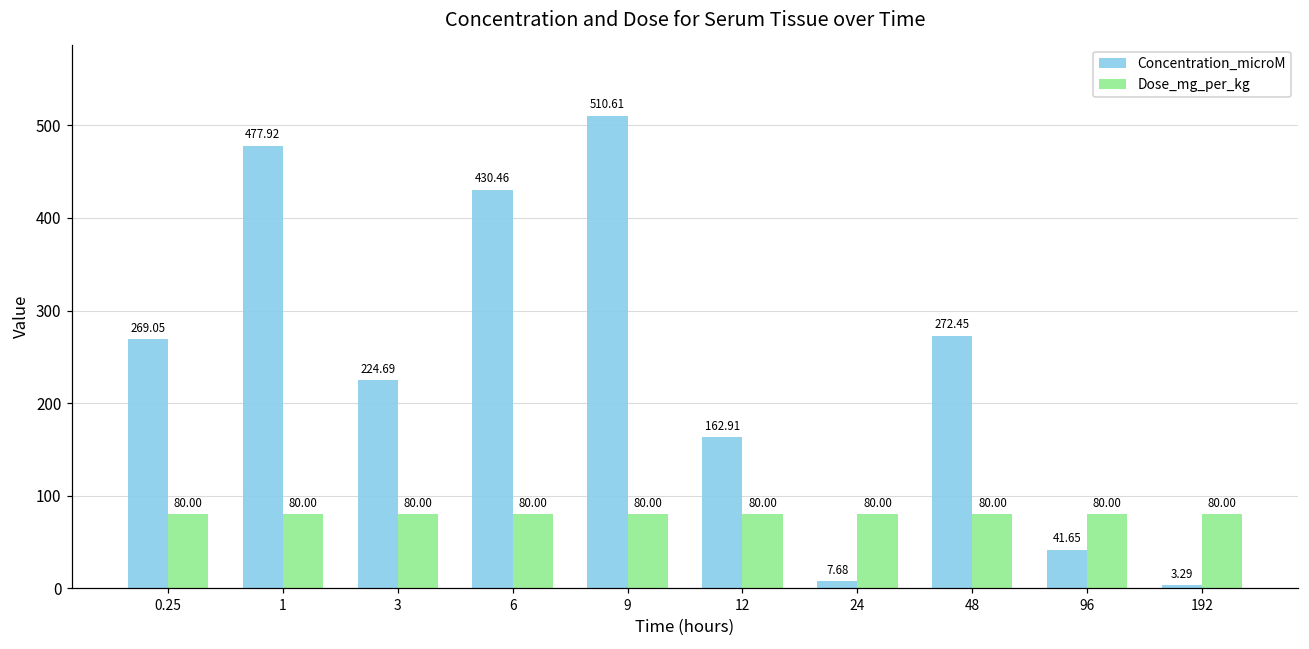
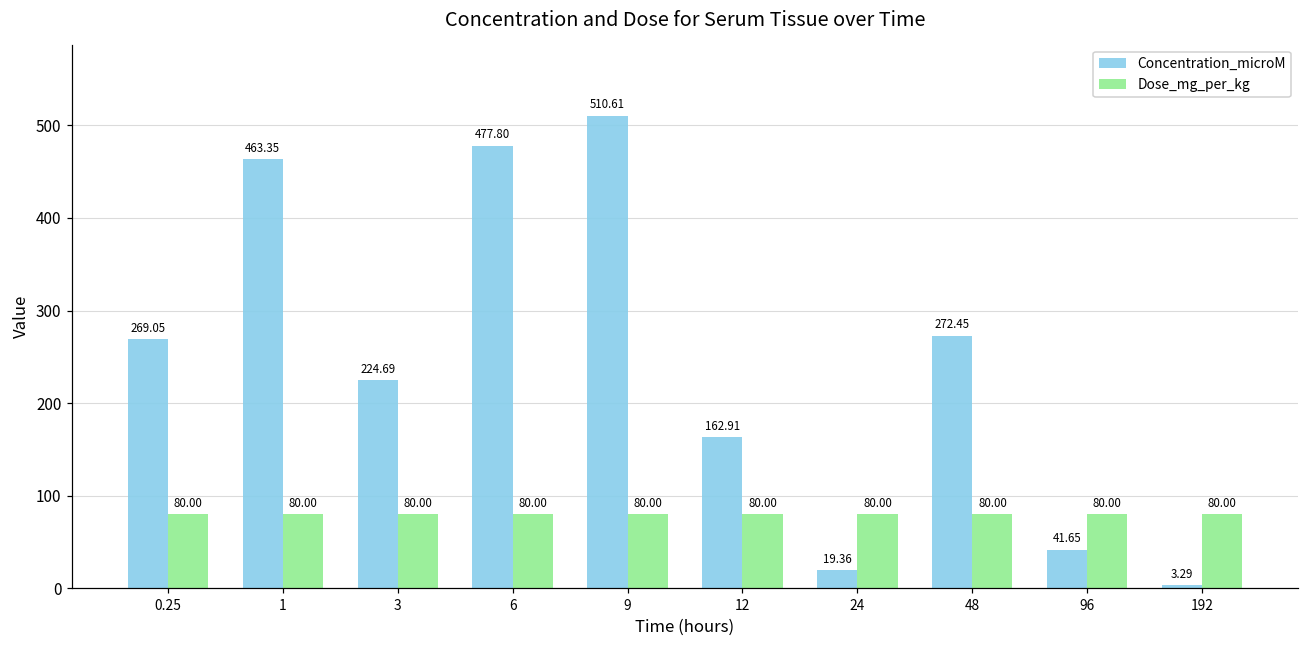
  {
    "Concentration_microM": {
      "0.25": 269.05,
-     "1": 477.92,
+     "1": 463.35,
      "3": 224.69,
-     "6": 430.46,
+     "6": 477.80,
      "9": 510.61,
      "12": 162.91,
-     "24": 7.68,
+     "24": 19.36,
      "48": 272.45,
      "96": 41.65,
      "192": 3.29
    },
    "Dose_mg_per_kg": {
      "0.25": 80.00,
      "1": 80.00,
      "3": 80.00,
      "6": 80.00,
      "9": 80.00,
      "12": 80.00,
      "24": 80.00,
      "48": 80.00,
      "96": 80.00,
      "192": 80.00
    }
  }
